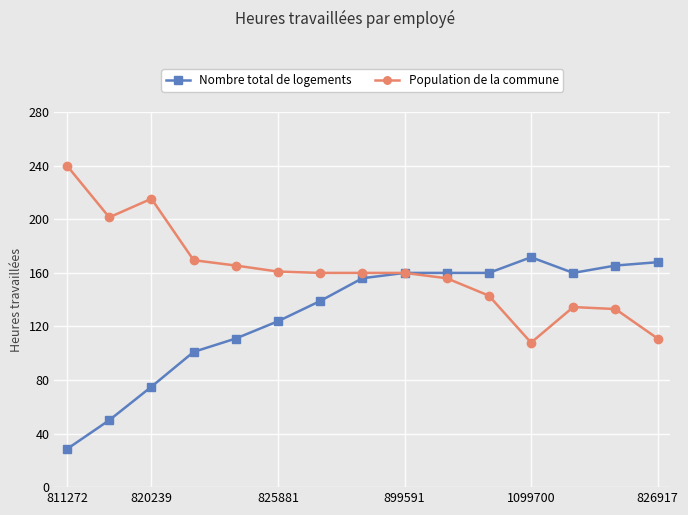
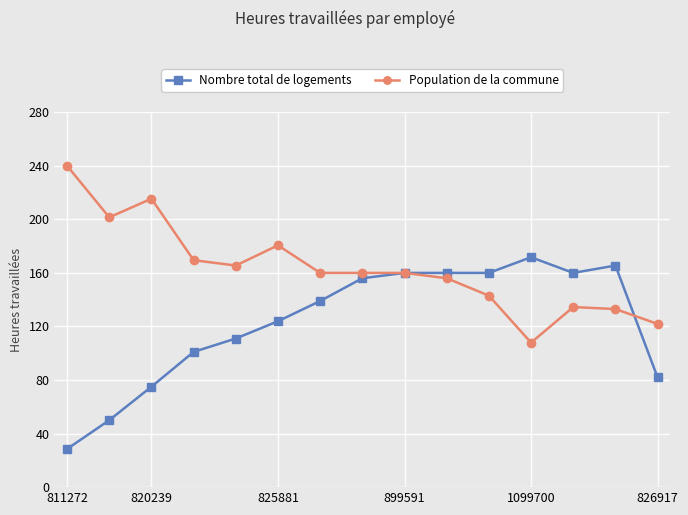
  {
    "Nombre total de logements": {
      "811272": 29,
      "820239": 75,
      "825881": 124,
      "1099700": 172,
-     "826917": 168
+     "826917": 82
    },
    "Population de la commune": {
      "811272": 240,
      "820239": 215,
-     "825881": 161,
+     "825881": 181,
      "1099700": 108,
-     "826917": 111
+     "826917": 122
    }
  }
